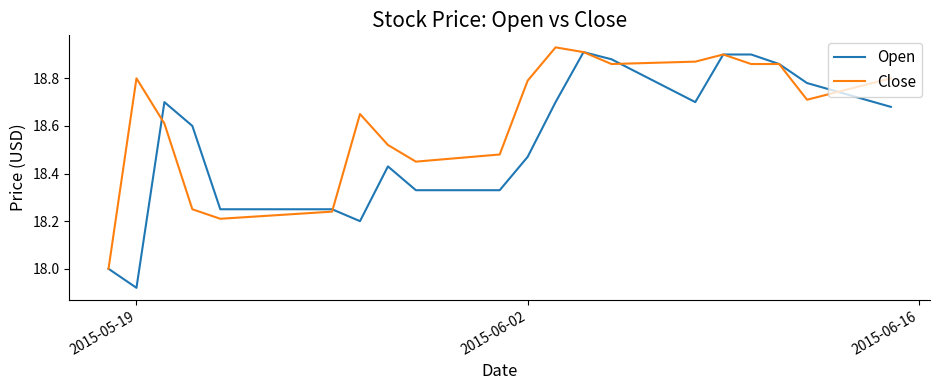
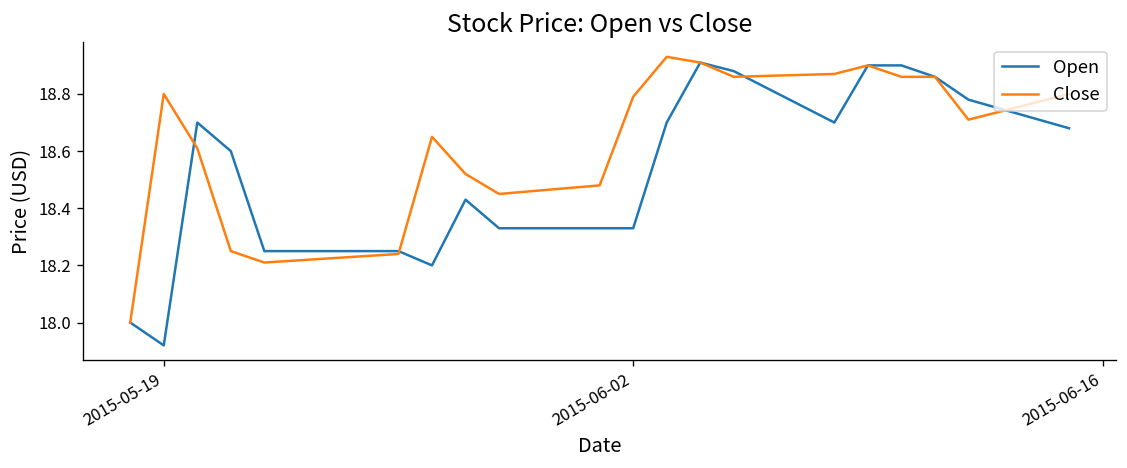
  {
    "Open": {
      "2015-05-19": 17.92,
-     "2015-06-02": 18.47
+     "2015-06-02": 18.33
    },
    "Close": {
      "2015-05-19": 18.80,
      "2015-06-02": 18.79
    }
  }
